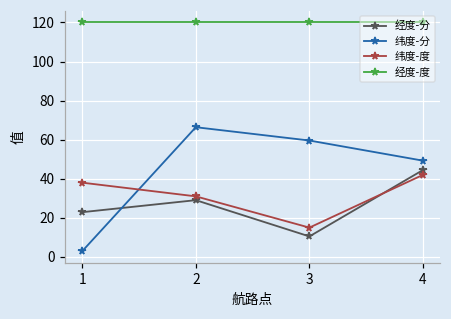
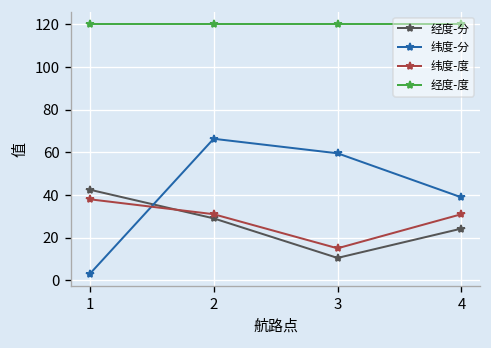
  {
    "经度-分": {
-     "1": 23,
+     "1": 43,
      "2": 29,
      "3": 10,
-     "4": 44
+     "4": 24
    },
    "纬度-分": {
      "1": 3,
      "2": 66,
      "3": 60,
-     "4": 49
+     "4": 39
    },
    "纬度-度": {
      "1": 38,
      "2": 31,
      "3": 15,
-     "4": 42
+     "4": 31
    },
    "经度-度": {
      "1": 120,
      "2": 120,
      "3": 120
    }
  }
